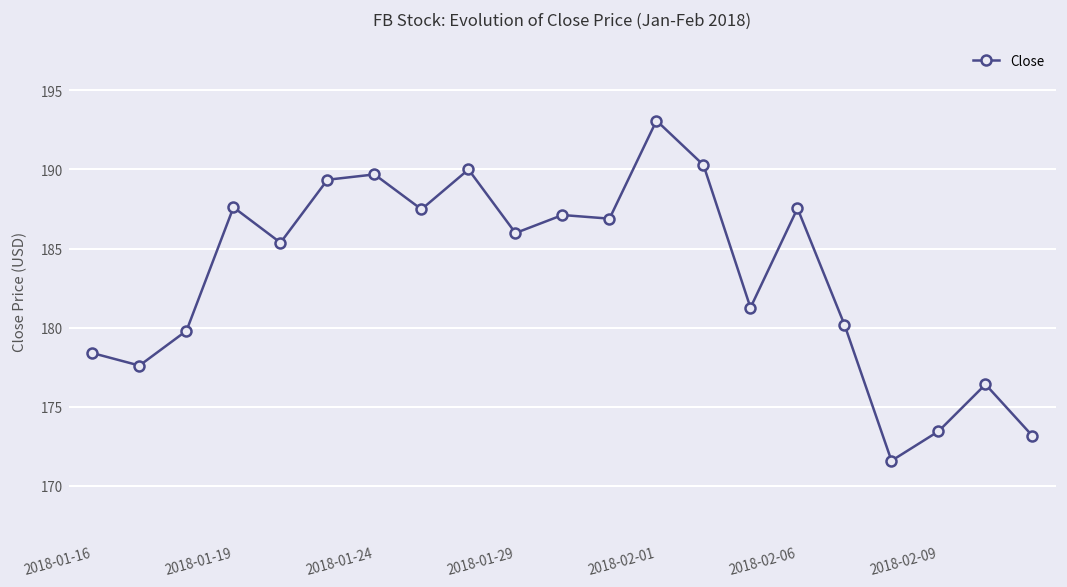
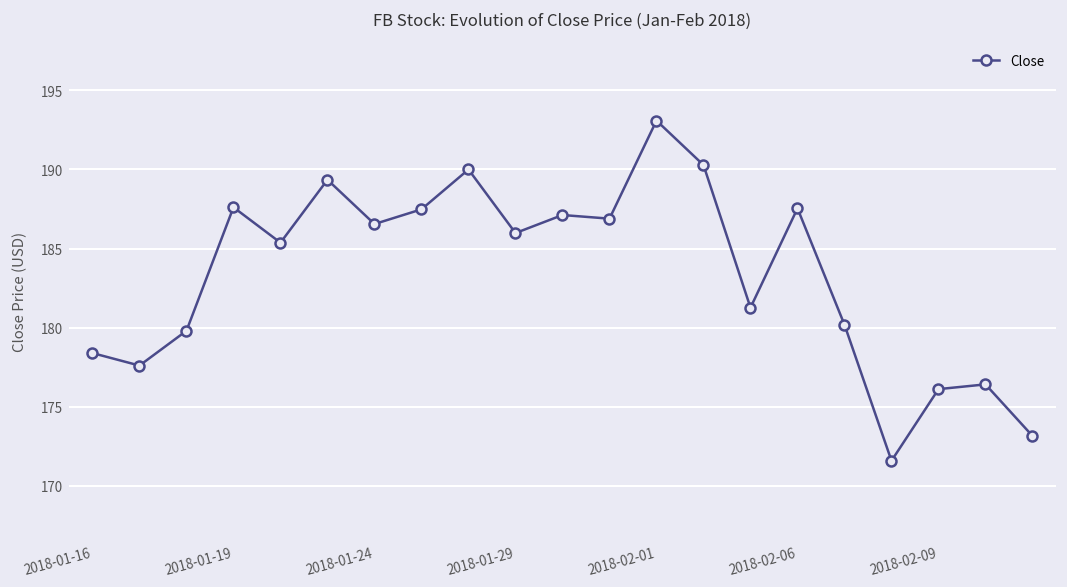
  {
    "2018-01-16": 178.4,
    "2018-01-19": 187.6,
-   "2018-01-24": 189.7,
+   "2018-01-24": 186.6,
    "2018-01-29": 186.0,
    "2018-02-01": 193.1,
    "2018-02-06": 187.5,
-   "2018-02-09": 173.4
+   "2018-02-09": 176.1
  }
